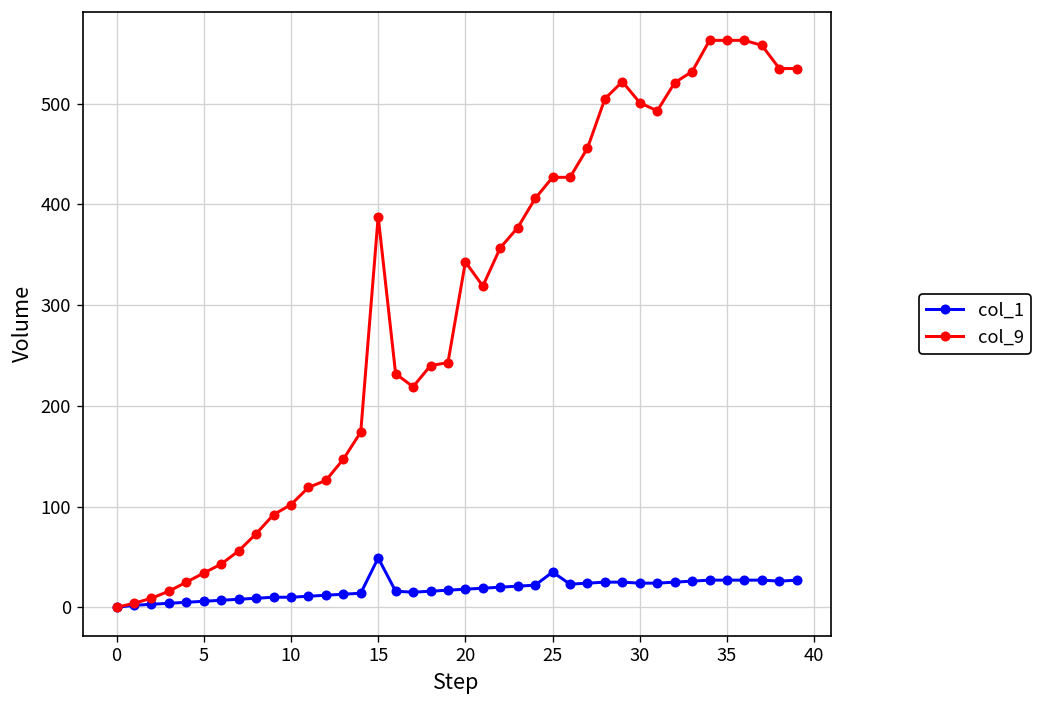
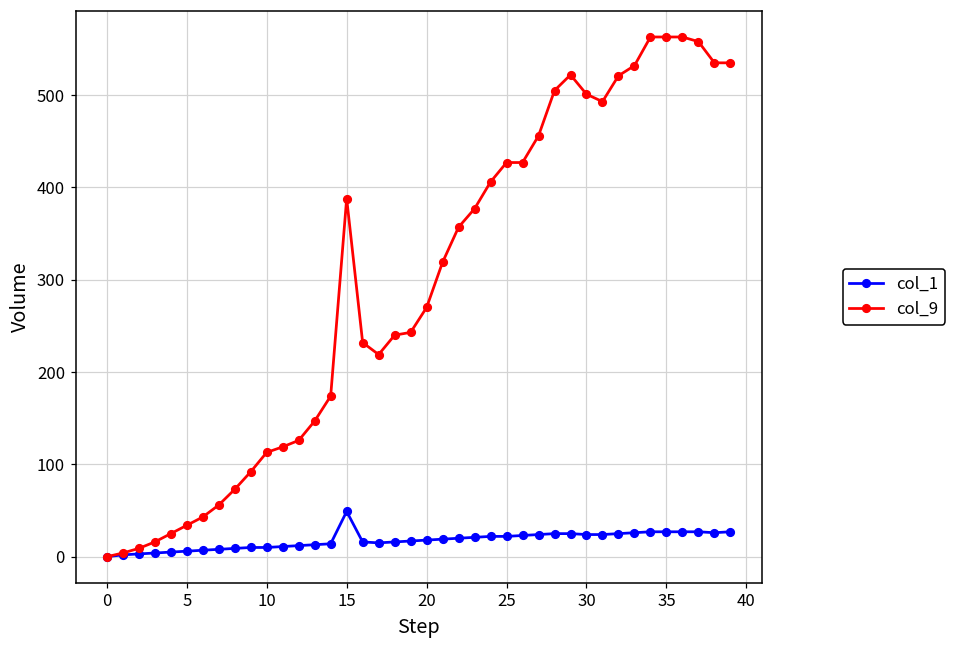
  {
    "col_1": {
      "5": 10,
      "10": 10,
      "15": 50,
      "20": 20,
-     "25": 40,
+     "25": 20,
      "30": 20,
      "35": 30
    },
    "col_9": {
      "5": 30,
-     "10": 100,
+     "10": 110,
      "15": 390,
-     "20": 340,
+     "20": 270,
      "25": 430,
      "30": 500,
      "35": 560
    }
  }
